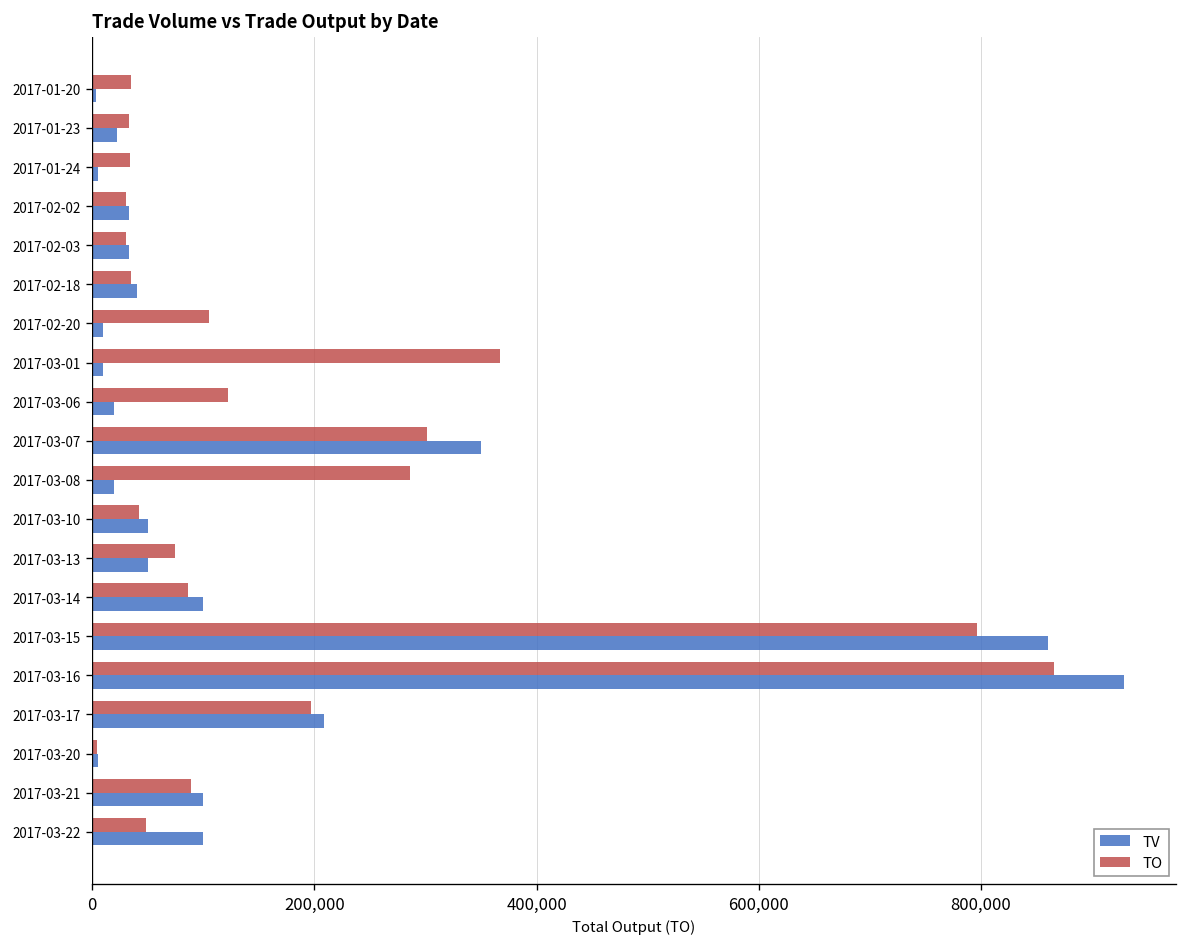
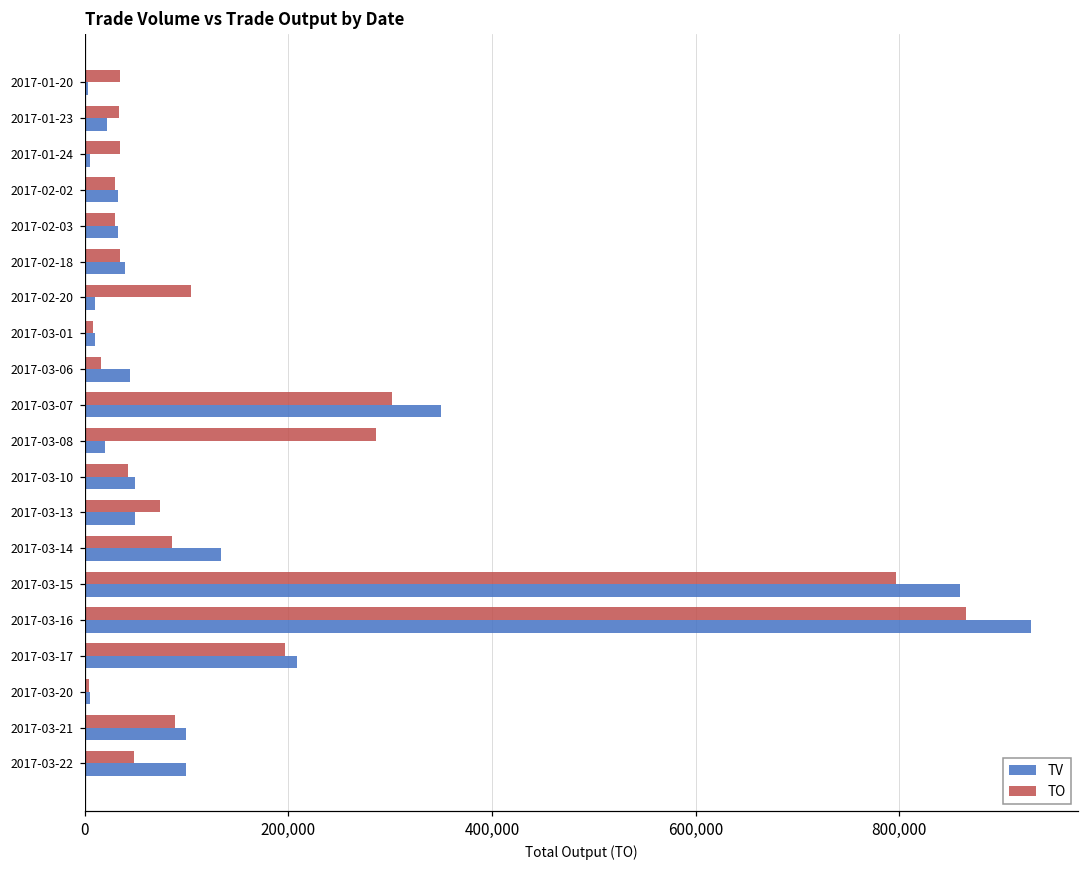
  {
    "TV": {
      "2017-01-20": "0",
      "2017-01-23": "20,000",
      "2017-01-24": "10,000",
      "2017-02-02": "30,000",
      "2017-02-03": "30,000",
      "2017-02-18": "40,000",
      "2017-02-20": "10,000",
      "2017-03-01": "10,000",
-     "2017-03-06": "20,000",
+     "2017-03-06": "40,000",
      "2017-03-07": "350,000",
      "2017-03-08": "20,000",
      "2017-03-10": "50,000",
      "2017-03-13": "50,000",
-     "2017-03-14": "100,000",
+     "2017-03-14": "130,000",
      "2017-03-15": "860,000",
      "2017-03-16": "930,000",
      "2017-03-17": "210,000",
      "2017-03-20": "10,000",
      "2017-03-21": "100,000",
      "2017-03-22": "100,000"
    },
    "TO": {
      "2017-01-20": "30,000",
      "2017-01-23": "30,000",
      "2017-01-24": "30,000",
      "2017-02-02": "30,000",
      "2017-02-03": "30,000",
      "2017-02-18": "30,000",
      "2017-02-20": "100,000",
-     "2017-03-01": "370,000",
-     "2017-03-06": "120,000",
+     "2017-03-01": "10,000",
+     "2017-03-06": "20,000",
      "2017-03-07": "300,000",
      "2017-03-08": "290,000",
      "2017-03-10": "40,000",
      "2017-03-13": "70,000",
      "2017-03-14": "90,000",
      "2017-03-15": "800,000",
      "2017-03-16": "870,000",
      "2017-03-17": "200,000",
      "2017-03-20": "0",
      "2017-03-21": "90,000",
      "2017-03-22": "50,000"
    }
  }
